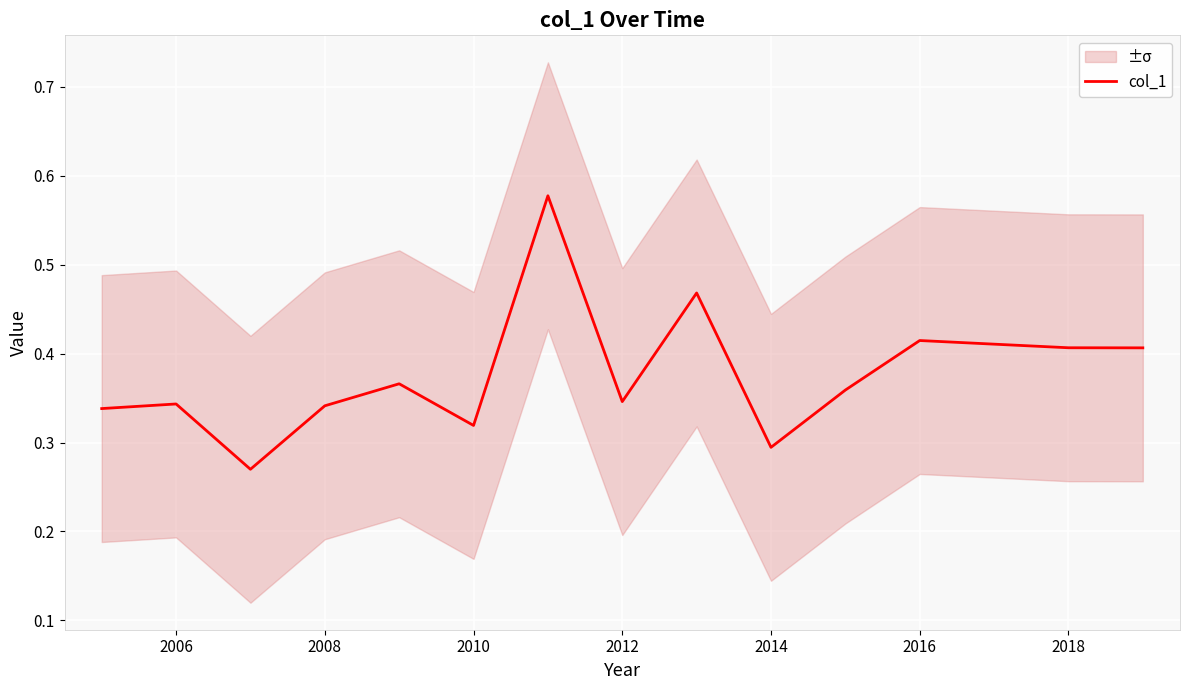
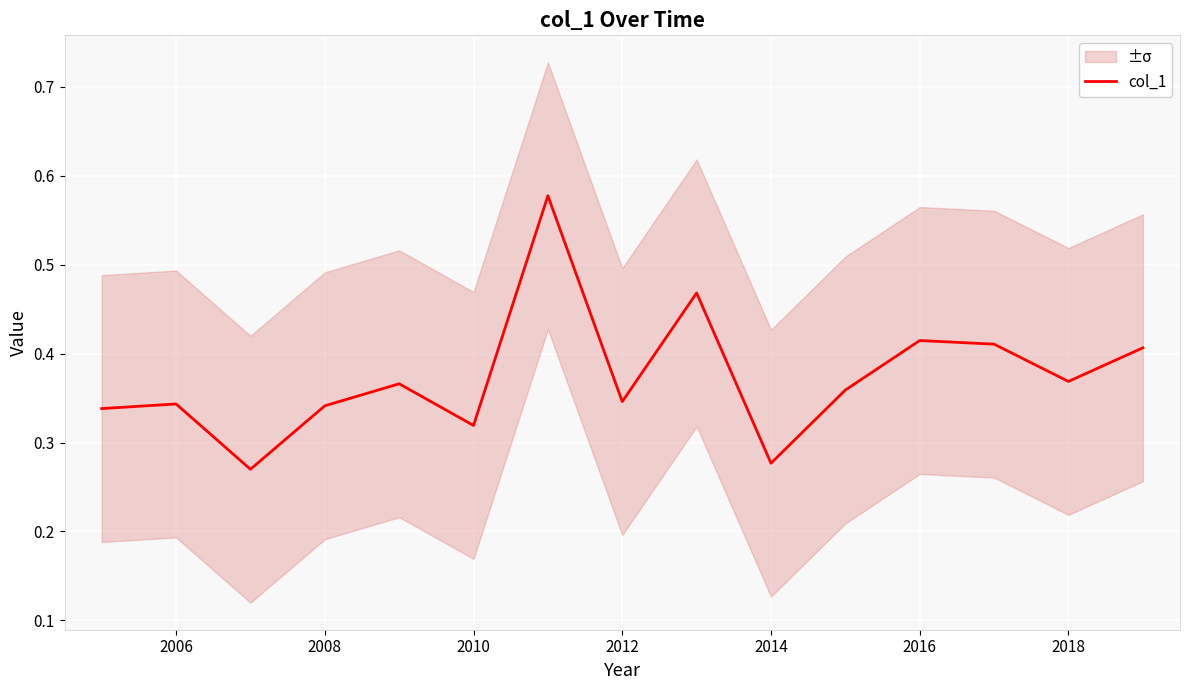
  {
    "col_1": {
      "2006": 0.34,
      "2008": 0.34,
      "2010": 0.32,
      "2012": 0.35,
-     "2014": 0.29,
+     "2014": 0.28,
      "2016": 0.41,
-     "2018": 0.41
+     "2018": 0.37
    }
  }
